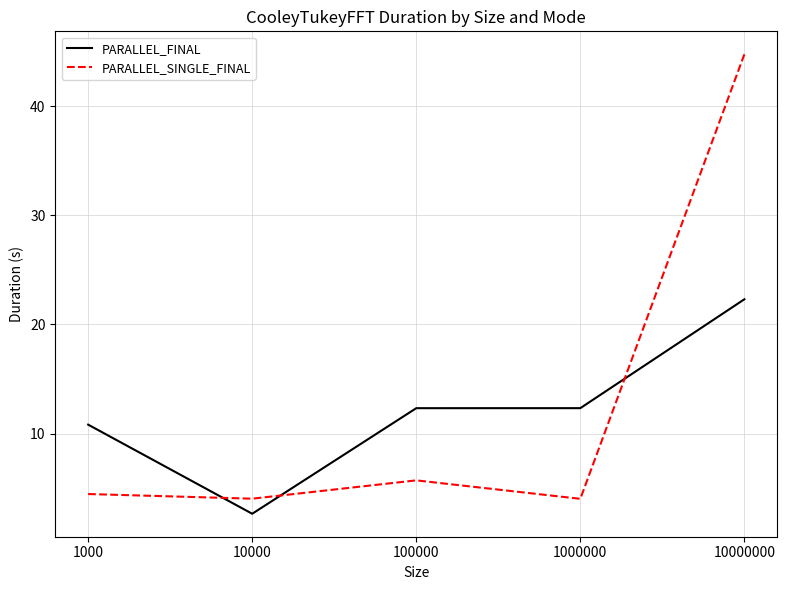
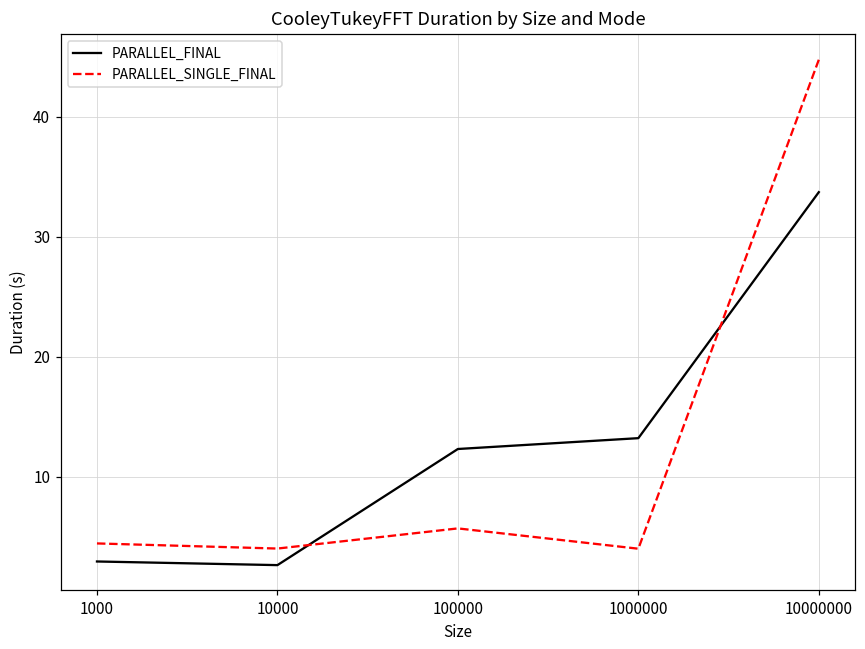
  {
    "PARALLEL_FINAL": {
-     "1000": 10.8,
+     "1000": 3.0,
      "10000": 2.7,
      "100000": 12.3,
-     "1000000": 12.3,
-     "10000000": 22.3
+     "1000000": 13.2,
+     "10000000": 33.7
    },
    "PARALLEL_SINGLE_FINAL": {
      "1000": 4.5,
      "10000": 4.0,
      "100000": 5.7,
      "1000000": 4.0,
      "10000000": 44.8
    }
  }
